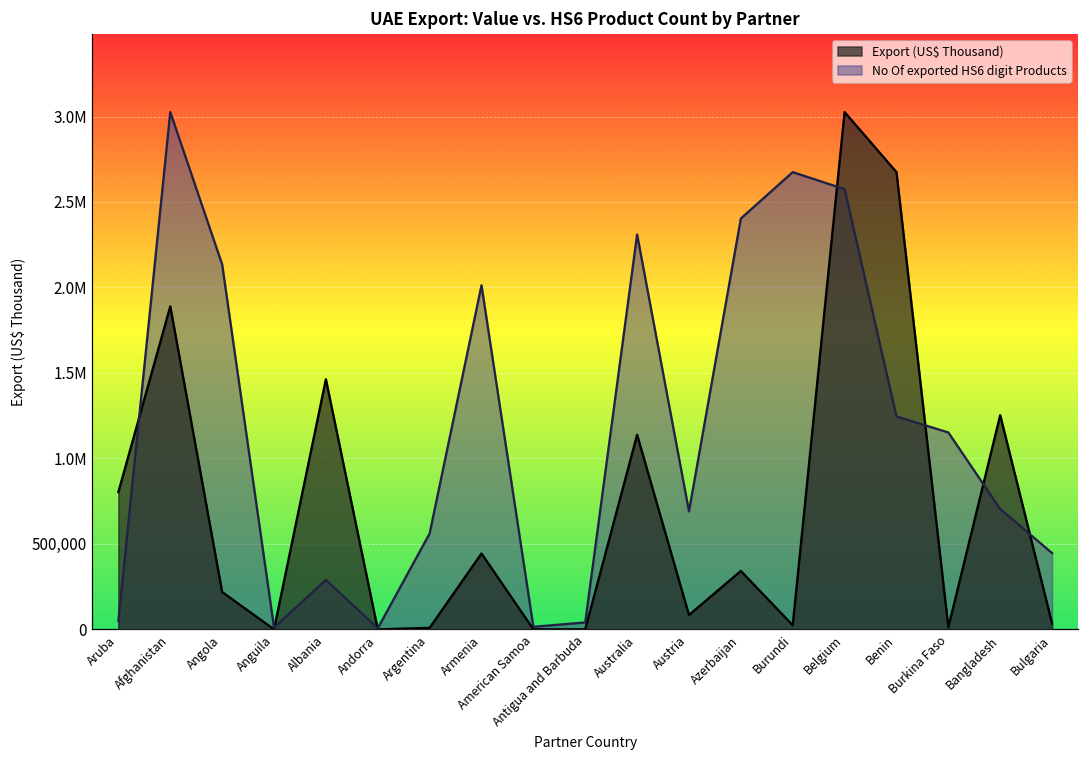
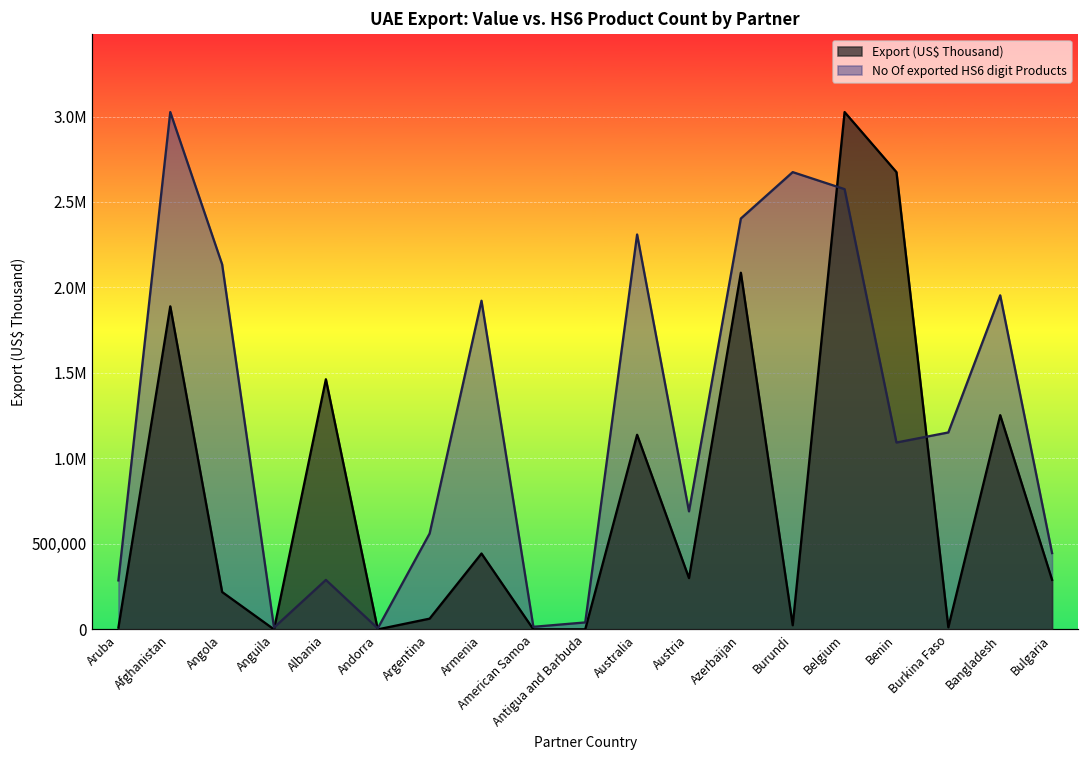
  {
    "Export (US$ Thousand)": {
-     "Aruba": "800,000",
+     "Aruba": "10,000",
      "Afghanistan": "1,890,000",
      "Angola": "220,000",
      "Albania": "1,460,000",
-     "Argentina": "10,000",
+     "Argentina": "60,000",
      "Armenia": "440,000",
      "Antigua and Barbuda": "0",
      "Australia": "1,140,000",
-     "Austria": "80,000",
-     "Azerbaijan": "340,000",
+     "Austria": "300,000",
+     "Azerbaijan": "2,090,000",
      "Burundi": "20,000",
      "Belgium": "3,030,000",
      "Benin": "2,670,000",
      "Burkina Faso": "10,000",
      "Bangladesh": "1,250,000",
-     "Bulgaria": "30,000"
+     "Bulgaria": "290,000"
    },
    "No Of exported HS6 digit Products": {
-     "Aruba": "50,000",
+     "Aruba": "290,000",
      "Afghanistan": "3,030,000",
      "Angola": "2,130,000",
      "Albania": "290,000",
      "Argentina": "560,000",
-     "Armenia": "2,010,000",
+     "Armenia": "1,920,000",
      "Antigua and Barbuda": "40,000",
      "Australia": "2,310,000",
      "Austria": "690,000",
      "Azerbaijan": "2,400,000",
      "Burundi": "2,670,000",
      "Belgium": "2,580,000",
-     "Benin": "1,250,000",
+     "Benin": "1,090,000",
      "Burkina Faso": "1,150,000",
-     "Bangladesh": "700,000",
+     "Bangladesh": "1,950,000",
      "Bulgaria": "450,000"
    }
  }
